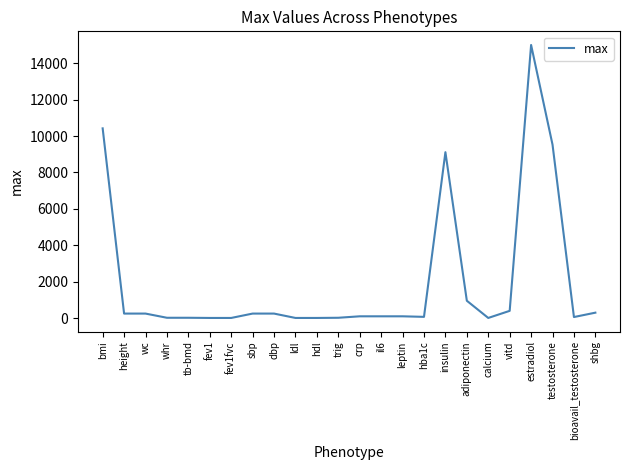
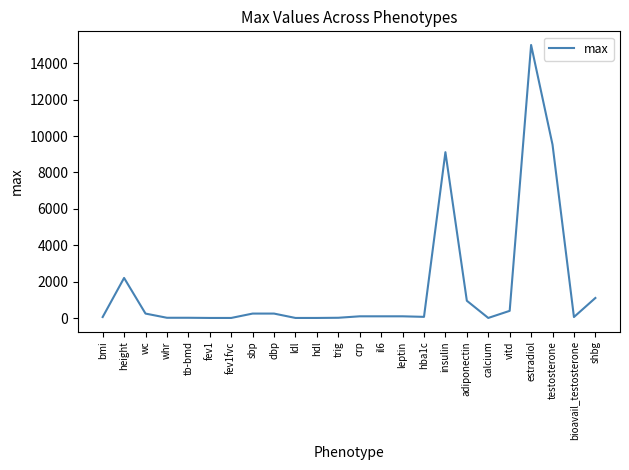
  {
-   "bmi": 10400,
-   "height": 300,
+   "bmi": 100,
+   "height": 2200,
    "wc": 300,
    "whr": 0,
    "tb-bmd": 0,
    "fev1": 0,
    "fev1fvc": 0,
    "sbp": 300,
    "dbp": 300,
    "ldl": 0,
    "hdl": 0,
    "trig": 0,
    "crp": 100,
    "il6": 100,
    "leptin": 100,
    "hba1c": 100,
    "insulin": 9100,
    "adiponectin": 1000,
    "calcium": 0,
    "vitd": 400,
    "estradiol": 15000,
    "testosterone": 9500,
    "bioavail_testosterone": 100,
-   "shbg": 300
+   "shbg": 1100
  }
